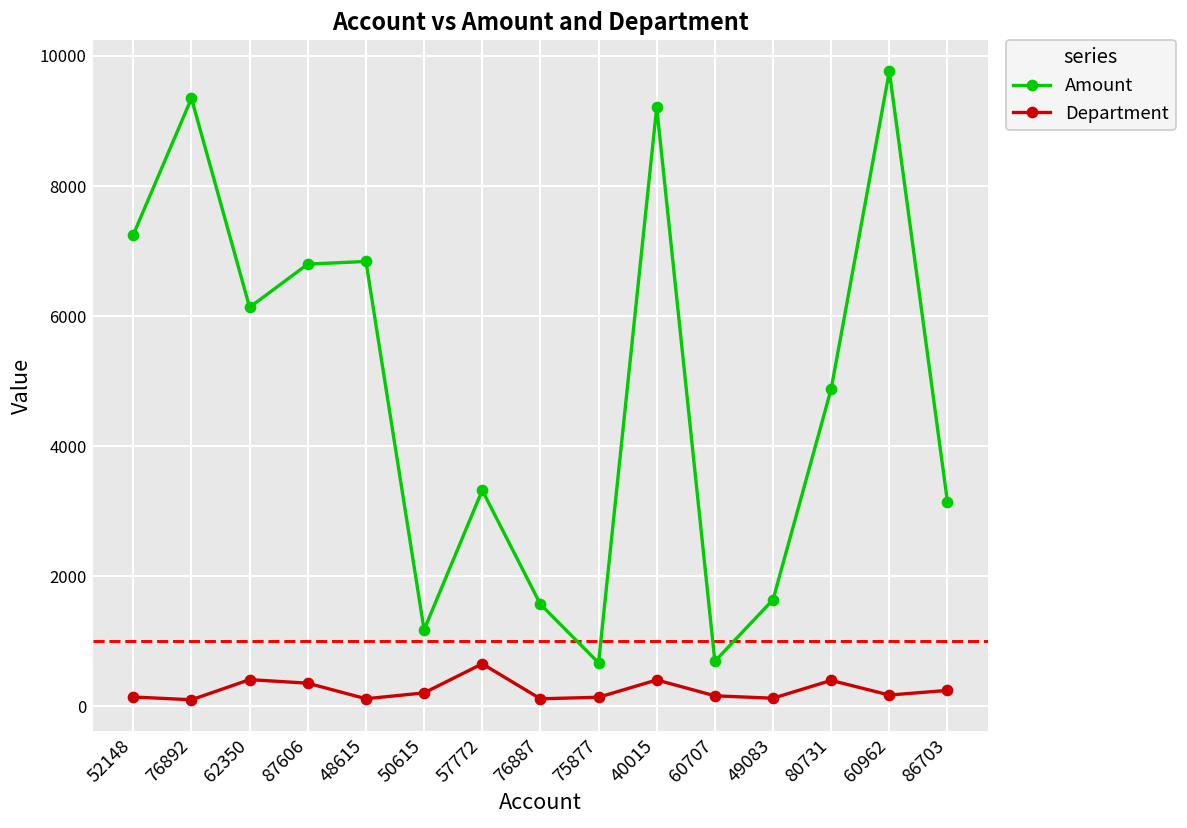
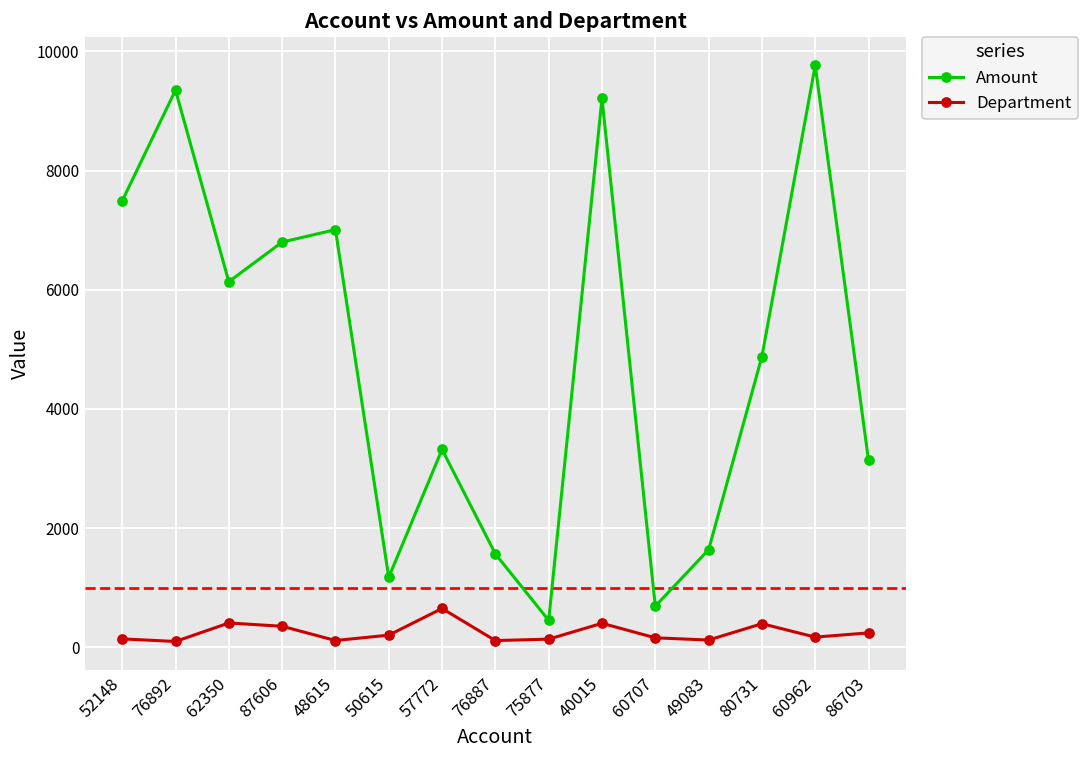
  {
    "Amount": {
-     "52148": 7300,
+     "52148": 7500,
      "76892": 9300,
      "62350": 6100,
      "87606": 6800,
-     "48615": 6800,
+     "48615": 7000,
      "50615": 1200,
      "57772": 3300,
      "76887": 1600,
-     "75877": 700,
+     "75877": 500,
      "40015": 9200,
      "60707": 700,
      "49083": 1600,
      "80731": 4900,
      "60962": 9800,
      "86703": 3100
    },
    "Department": {
      "52148": 100,
      "76892": 100,
      "62350": 400,
      "87606": 400,
      "48615": 100,
      "50615": 200,
      "57772": 700,
      "76887": 100,
      "75877": 100,
      "40015": 400,
      "60707": 200,
      "49083": 100,
      "80731": 400,
      "60962": 200,
      "86703": 200
    }
  }
